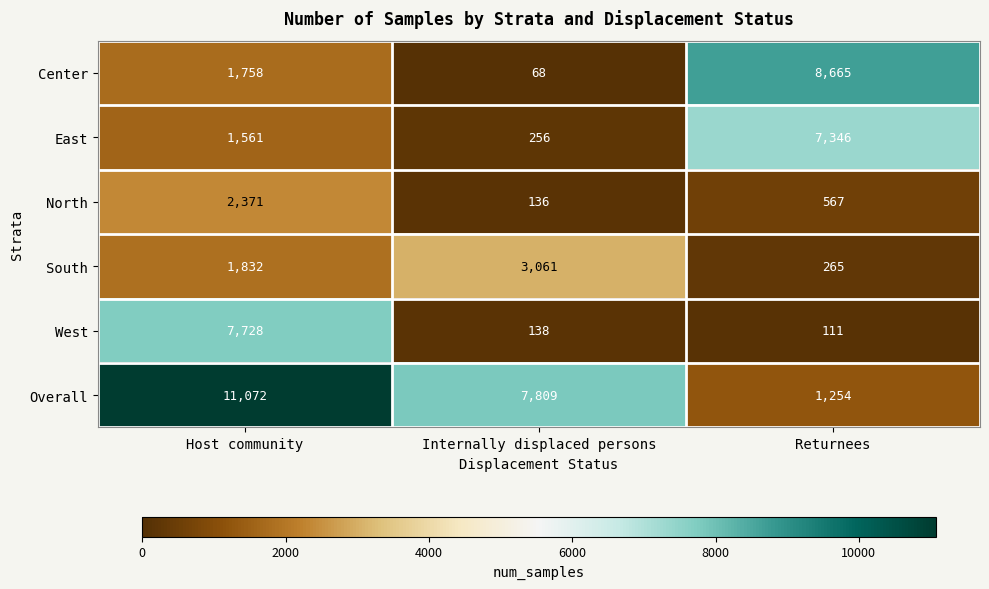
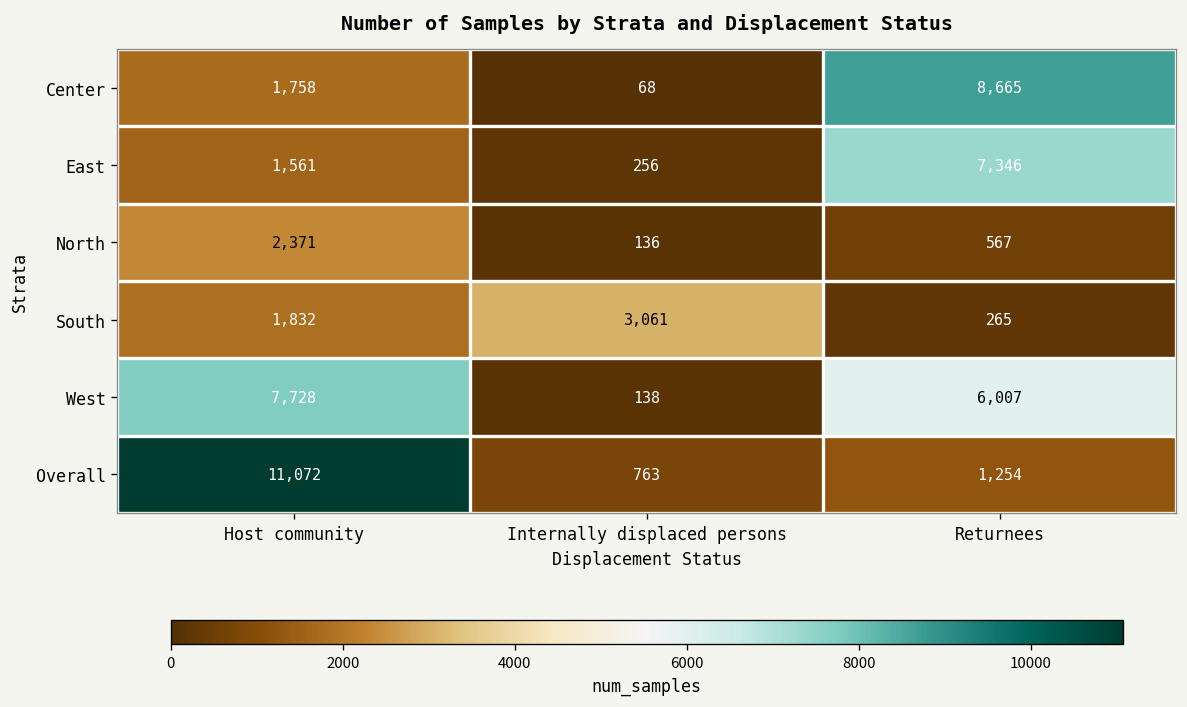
  {
    "Center": {
      "Host community": "1,758",
      "Internally displaced persons": "68",
      "Returnees": "8,665"
    },
    "East": {
      "Host community": "1,561",
      "Internally displaced persons": "256",
      "Returnees": "7,346"
    },
    "North": {
      "Host community": "2,371",
      "Internally displaced persons": "136",
      "Returnees": "567"
    },
    "South": {
      "Host community": "1,832",
      "Internally displaced persons": "3,061",
      "Returnees": "265"
    },
    "West": {
      "Host community": "7,728",
      "Internally displaced persons": "138",
-     "Returnees": "111"
+     "Returnees": "6,007"
    },
    "Overall": {
      "Host community": "11,072",
-     "Internally displaced persons": "7,809",
+     "Internally displaced persons": "763",
      "Returnees": "1,254"
    }
  }
